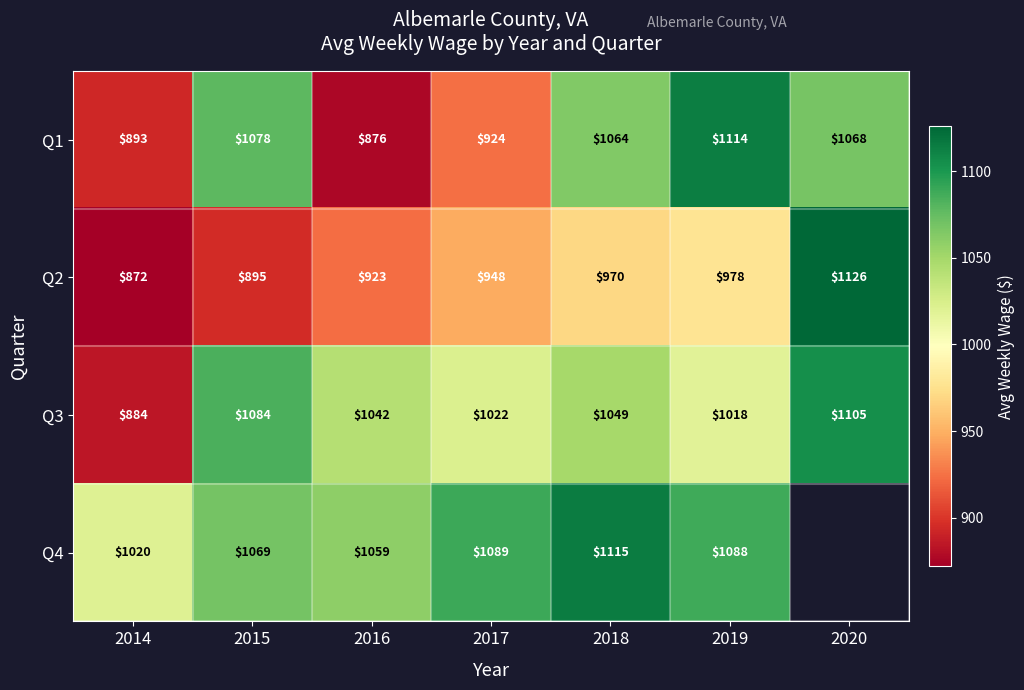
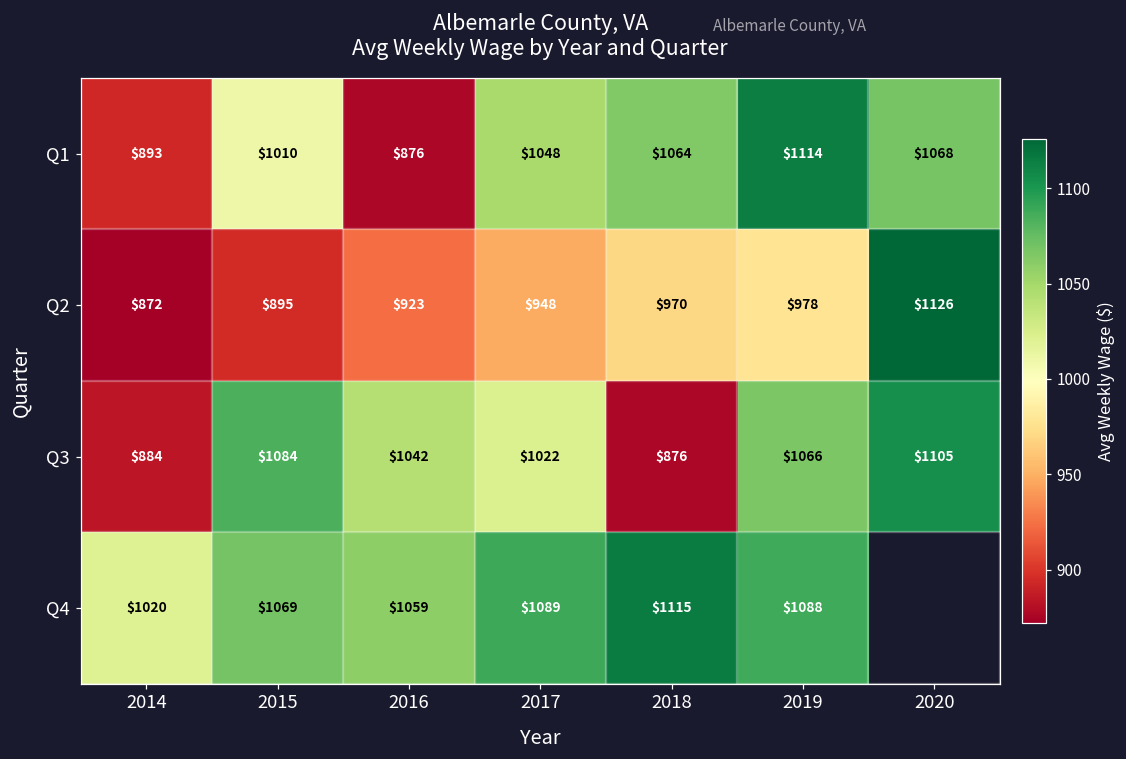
  {
    "Q1": {
      "2014": "$893",
-     "2015": "$1078",
+     "2015": "$1010",
      "2016": "$876",
-     "2017": "$924",
+     "2017": "$1048",
      "2018": "$1064",
      "2019": "$1114",
      "2020": "$1068"
    },
    "Q2": {
      "2014": "$872",
      "2015": "$895",
      "2016": "$923",
      "2017": "$948",
      "2018": "$970",
      "2019": "$978",
      "2020": "$1126"
    },
    "Q3": {
      "2014": "$884",
      "2015": "$1084",
      "2016": "$1042",
      "2017": "$1022",
-     "2018": "$1049",
-     "2019": "$1018",
+     "2018": "$876",
+     "2019": "$1066",
      "2020": "$1105"
    },
    "Q4": {
      "2014": "$1020",
      "2015": "$1069",
      "2016": "$1059",
      "2017": "$1089",
      "2018": "$1115",
      "2019": "$1088"
    }
  }
